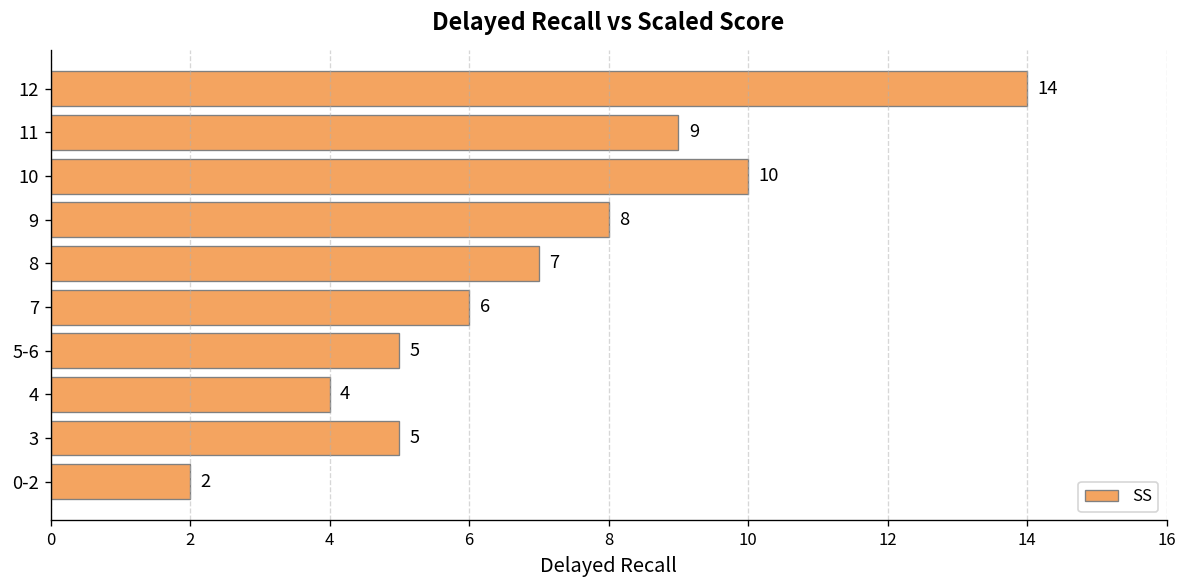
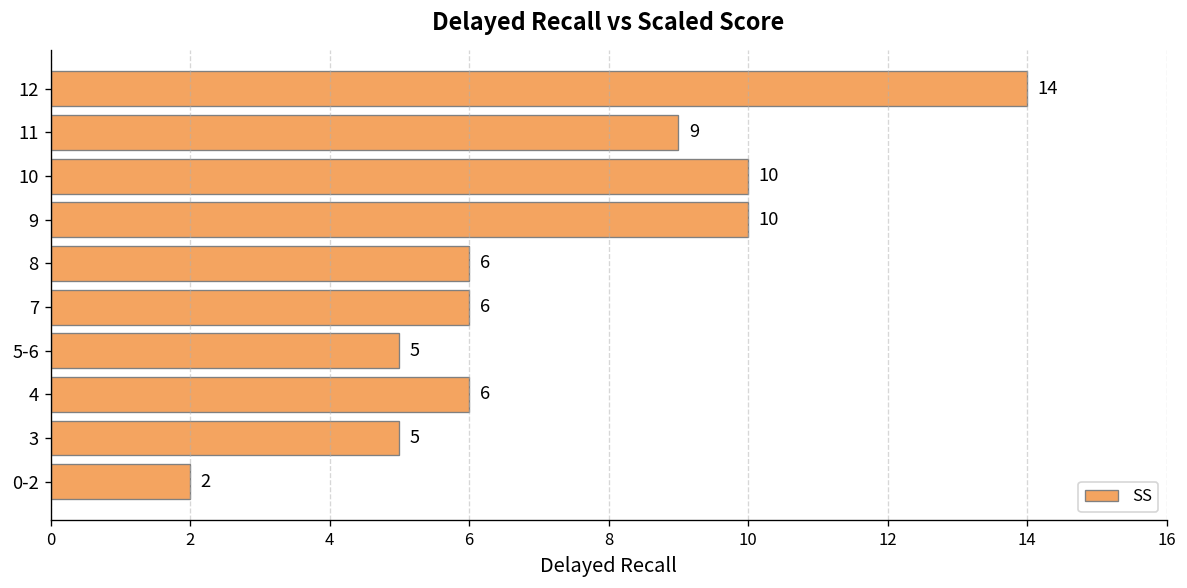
  {
    "12": 14,
    "11": 9,
    "10": 10,
-   "9": 8,
-   "8": 7,
+   "9": 10,
+   "8": 6,
    "7": 6,
    "5-6": 5,
-   "4": 4,
+   "4": 6,
    "3": 5,
    "0-2": 2
  }
